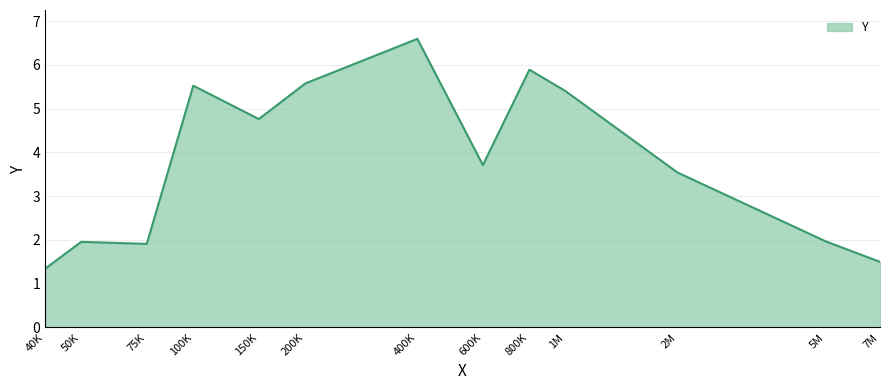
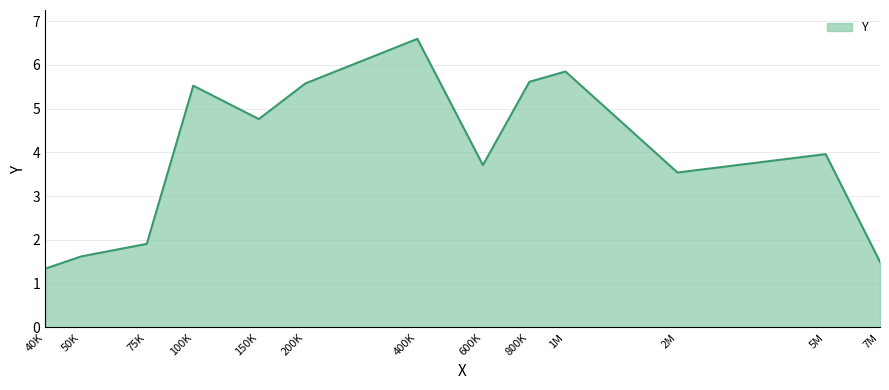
  {
    "40K": 1.3,
-   "50K": 2.0,
+   "50K": 1.6,
    "75K": 1.9,
    "100K": 5.5,
    "150K": 4.8,
    "200K": 5.6,
    "400K": 6.6,
    "600K": 3.7,
-   "800K": 5.9,
-   "1M": 5.4,
+   "800K": 5.6,
+   "1M": 5.8,
    "2M": 3.5,
-   "5M": 2.0,
+   "5M": 4.0,
    "7M": 1.5
  }
